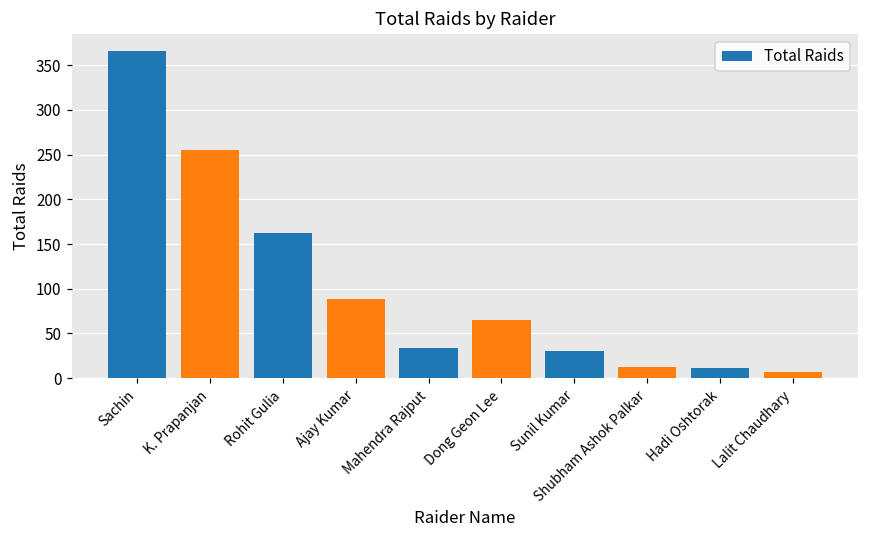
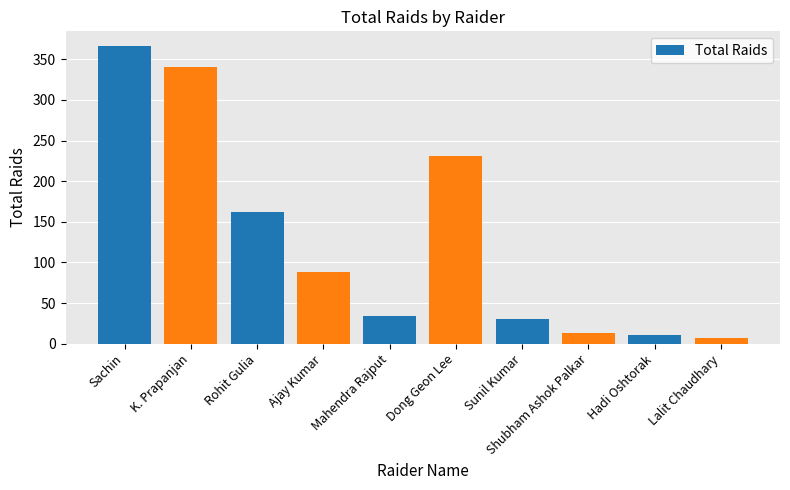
  {
    "Sachin": 370,
-   "K. Prapanjan": 260,
+   "K. Prapanjan": 340,
    "Rohit Gulia": 160,
    "Ajay Kumar": 90,
    "Mahendra Rajput": 30,
-   "Dong Geon Lee": 70,
+   "Dong Geon Lee": 230,
    "Sunil Kumar": 30,
    "Shubham Ashok Palkar": 10,
    "Hadi Oshtorak": 10,
    "Lalit Chaudhary": 10
  }
